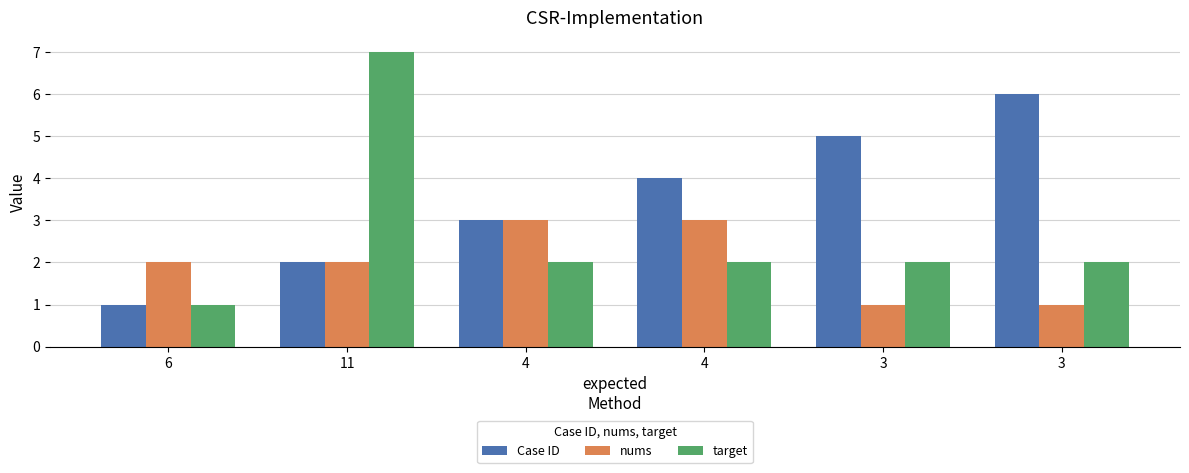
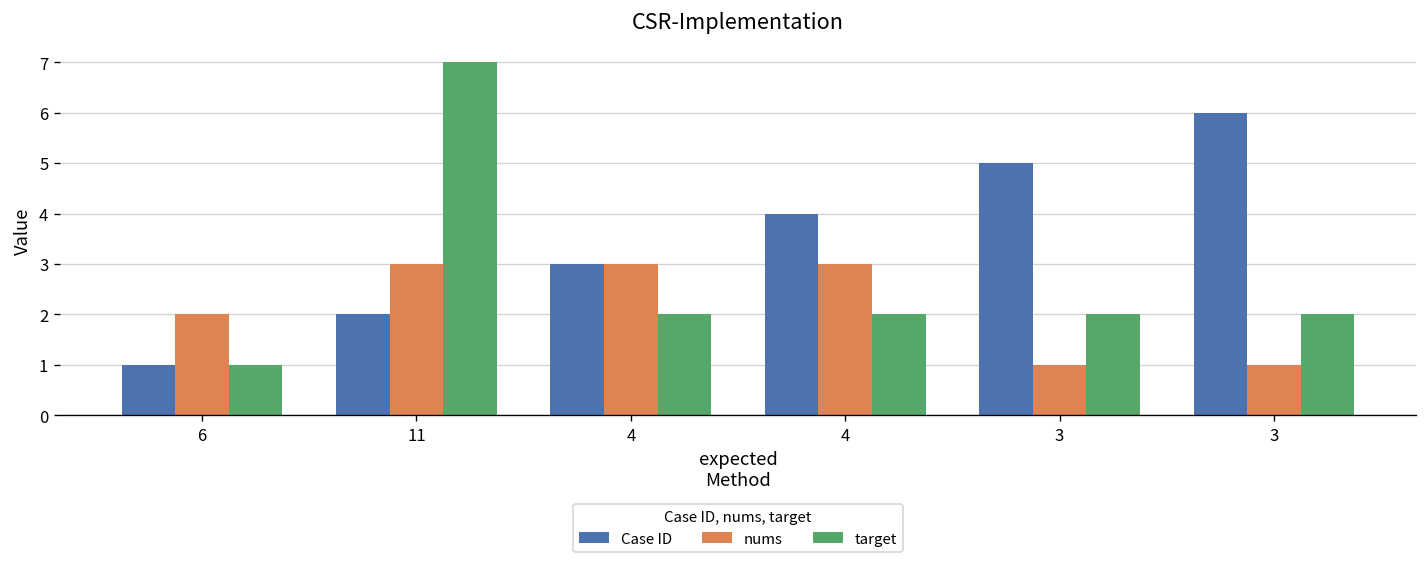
  {
    "Case ID": {
      "6": 1,
      "11": 2
    },
    "nums": {
      "6": 2,
-     "11": 2
+     "11": 3
    },
    "target": {
      "6": 1,
      "11": 7
    }
  }
